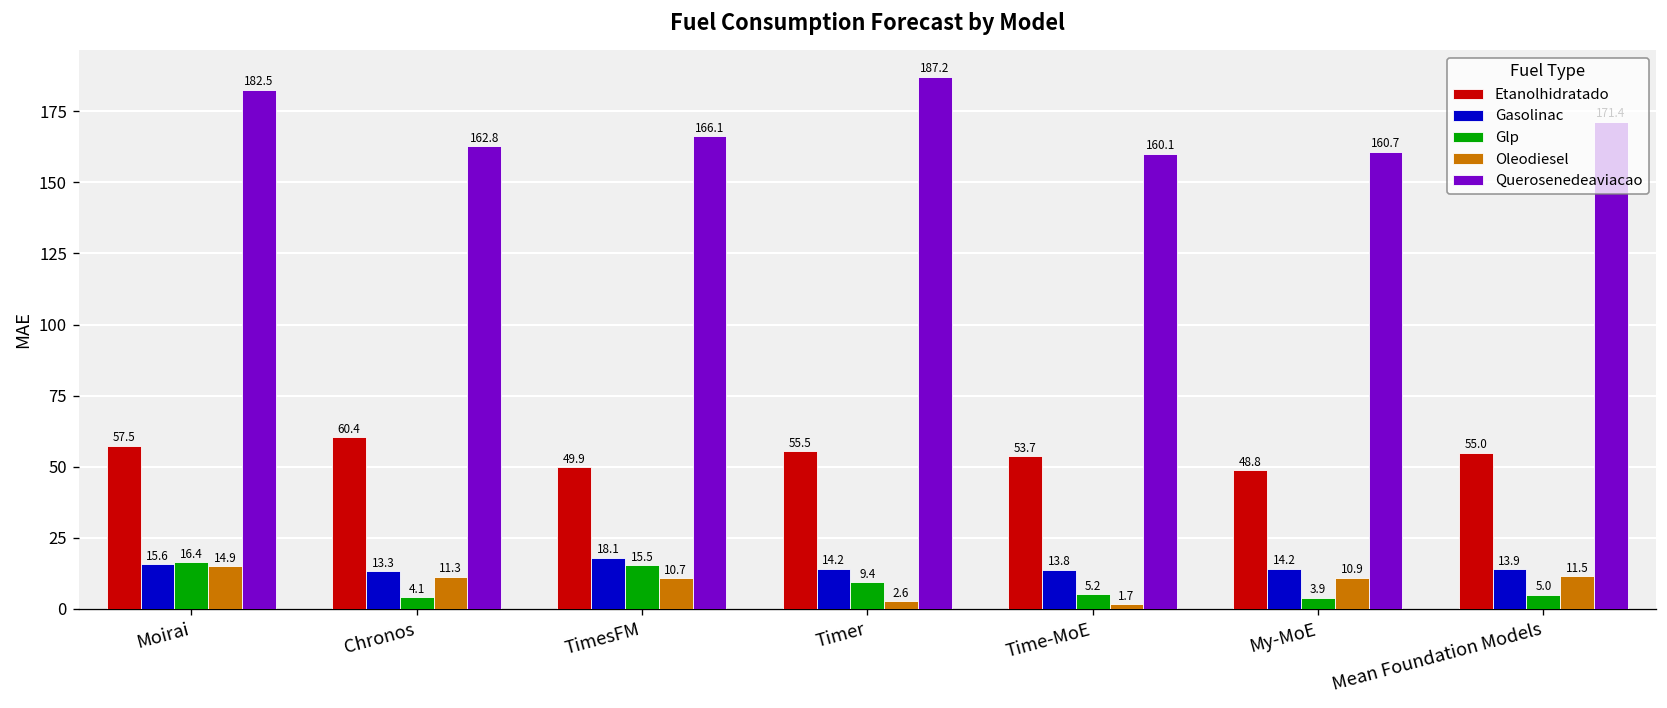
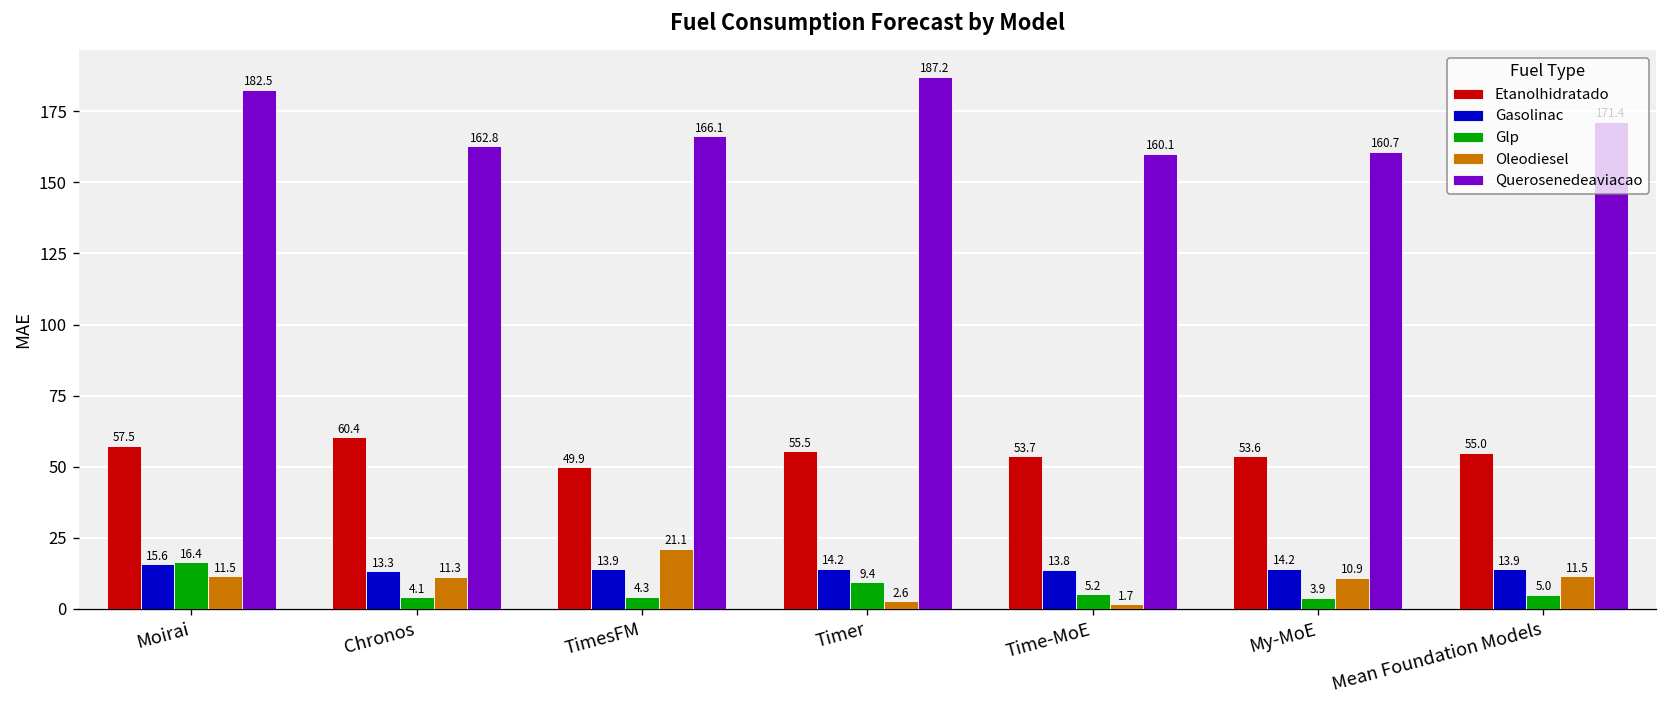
  {
    "Etanolhidratado": {
      "Moirai": 57.5,
      "Chronos": 60.4,
      "TimesFM": 49.9,
      "Timer": 55.5,
      "Time-MoE": 53.7,
-     "My-MoE": 48.8,
+     "My-MoE": 53.6,
      "Mean Foundation Models": 55.0
    },
    "Gasolinac": {
      "Moirai": 15.6,
      "Chronos": 13.3,
-     "TimesFM": 18.1,
+     "TimesFM": 13.9,
      "Timer": 14.2,
      "Time-MoE": 13.8,
      "My-MoE": 14.2,
      "Mean Foundation Models": 13.9
    },
    "Glp": {
      "Moirai": 16.4,
      "Chronos": 4.1,
-     "TimesFM": 15.5,
+     "TimesFM": 4.3,
      "Timer": 9.4,
      "Time-MoE": 5.2,
      "My-MoE": 3.9,
      "Mean Foundation Models": 5.0
    },
    "Oleodiesel": {
-     "Moirai": 14.9,
+     "Moirai": 11.5,
      "Chronos": 11.3,
-     "TimesFM": 10.7,
+     "TimesFM": 21.1,
      "Timer": 2.6,
      "Time-MoE": 1.7,
      "My-MoE": 10.9,
      "Mean Foundation Models": 11.5
    },
    "Querosenedeaviacao": {
      "Moirai": 182.5,
      "Chronos": 162.8,
      "TimesFM": 166.1,
      "Timer": 187.2,
      "Time-MoE": 160.1,
      "My-MoE": 160.7
    }
  }
